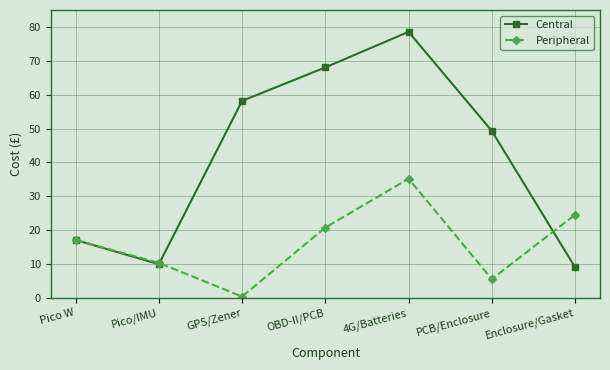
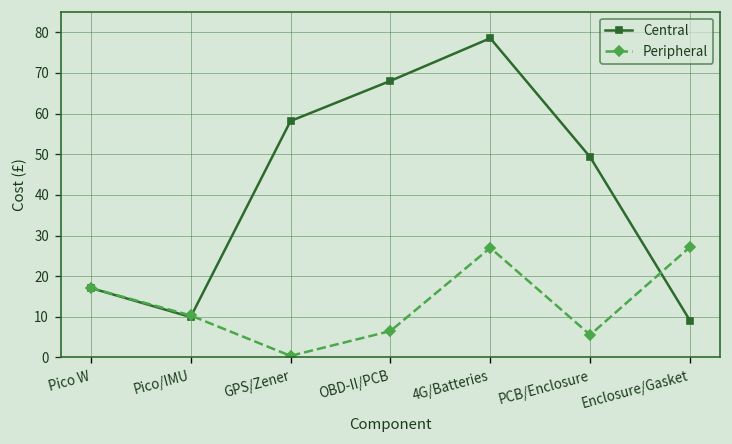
  {
    "Central": {
      "GPS/Zener": 58,
      "OBD-II/PCB": 68,
      "4G/Batteries": 79,
      "PCB/Enclosure": 49,
      "Enclosure/Gasket": 9
    },
    "Peripheral": {
      "GPS/Zener": 0,
-     "OBD-II/PCB": 21,
-     "4G/Batteries": 35,
+     "OBD-II/PCB": 7,
+     "4G/Batteries": 27,
      "PCB/Enclosure": 6,
-     "Enclosure/Gasket": 25
+     "Enclosure/Gasket": 27
    }
  }
